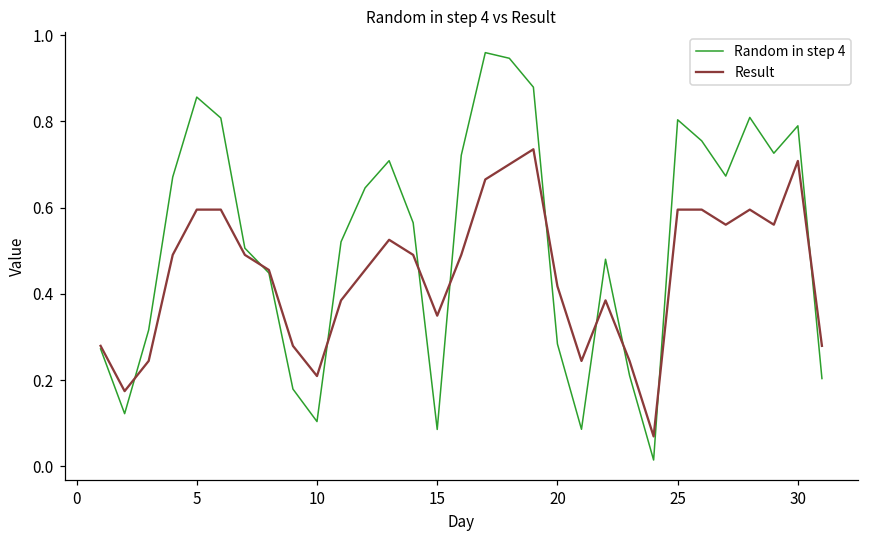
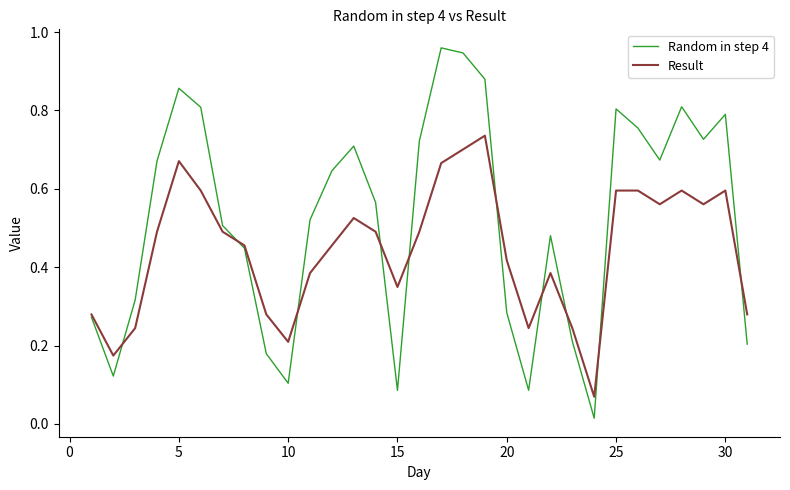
  {
    "Random in step 4": {
      "5": 0.86,
      "10": 0.10,
      "15": 0.09,
      "20": 0.28,
      "25": 0.80,
      "30": 0.79
    },
    "Result": {
-     "5": 0.60,
+     "5": 0.67,
      "10": 0.21,
      "15": 0.35,
      "20": 0.42,
      "25": 0.60,
-     "30": 0.71
+     "30": 0.60
    }
  }
